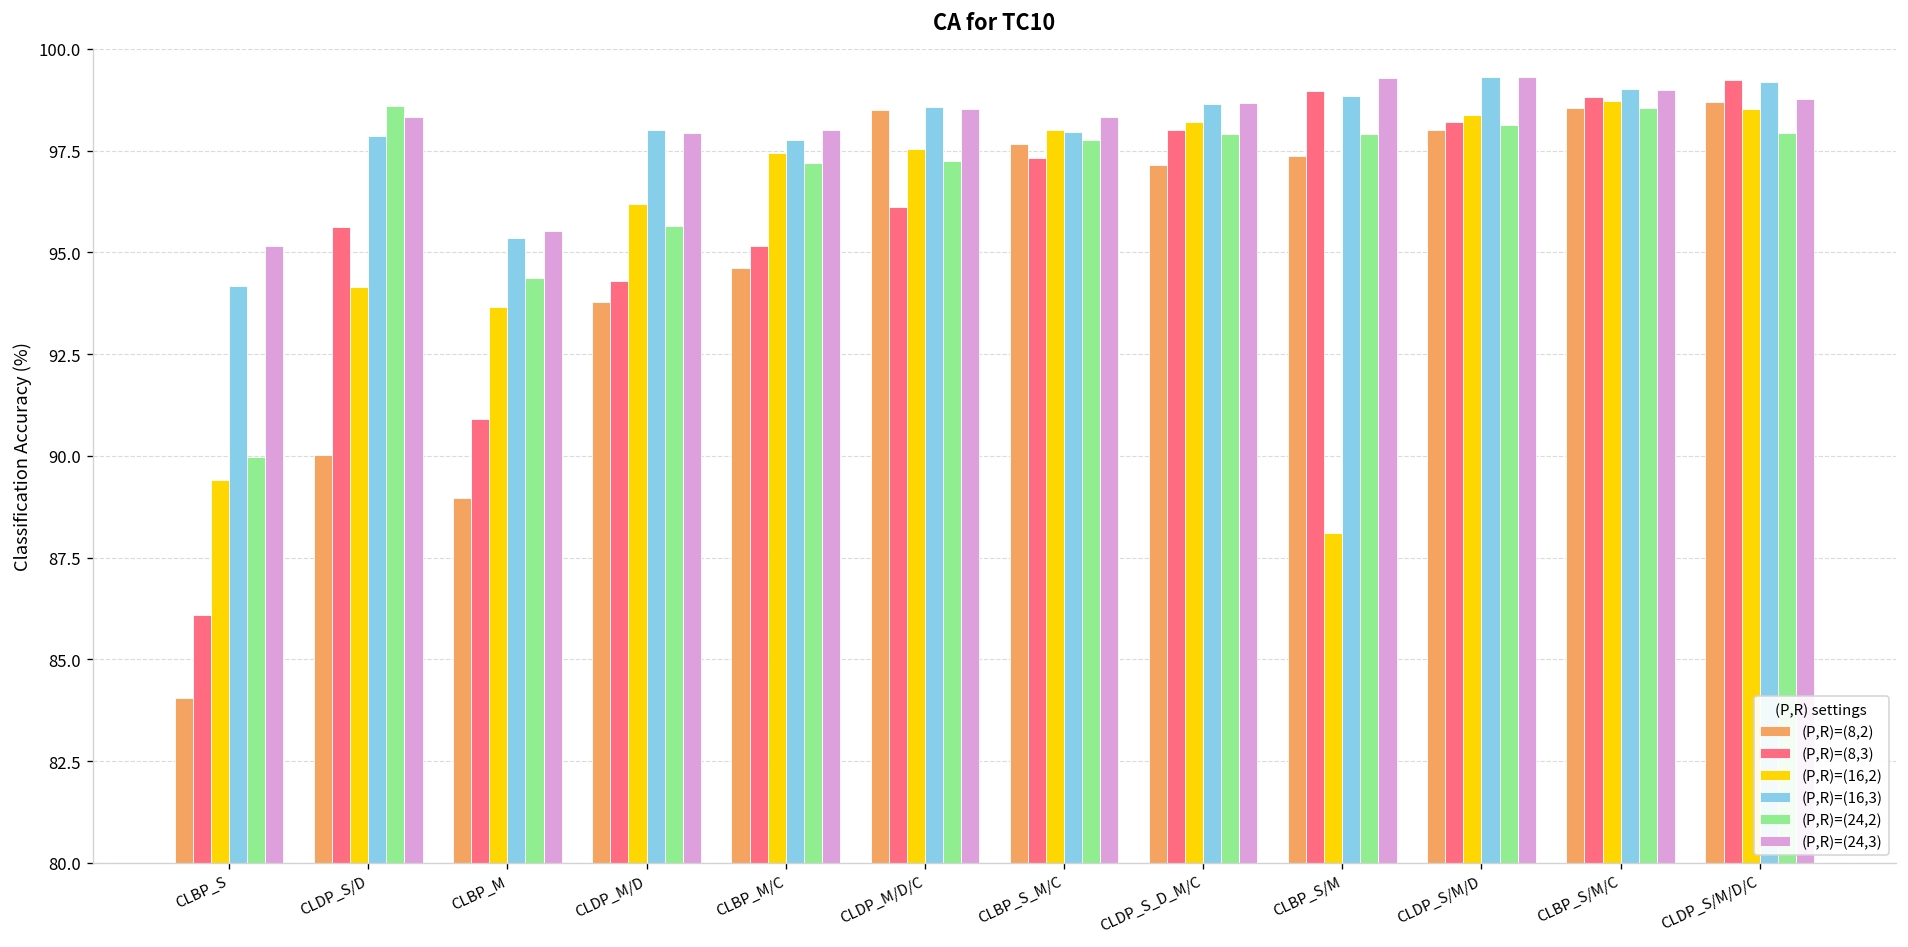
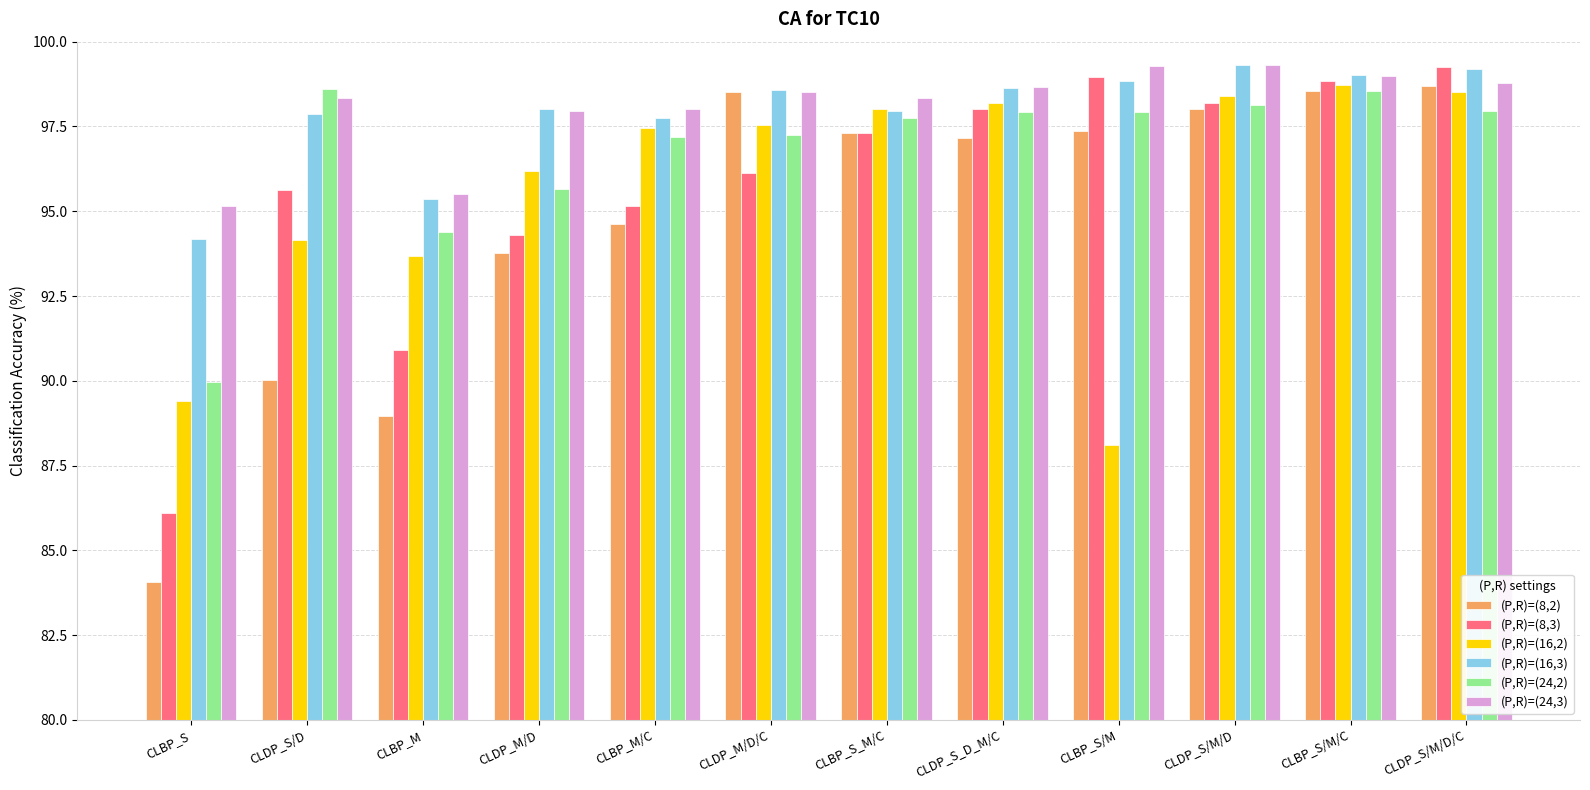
  {
    "(P,R)=(8,2)": {
      "CLBP_S": 84.1,
      "CLDP_S/D": 90.0,
      "CLBP_M": 89.0,
      "CLDP_M/D": 93.8,
      "CLBP_M/C": 94.6,
      "CLDP_M/D/C": 98.5,
-     "CLBP_S_M/C": 97.7,
+     "CLBP_S_M/C": 97.3,
      "CLDP_S_D_M/C": 97.2,
      "CLBP_S/M": 97.4,
      "CLDP_S/M/D": 98.0,
      "CLBP_S/M/C": 98.5,
      "CLDP_S/M/D/C": 98.7
    },
    "(P,R)=(8,3)": {
      "CLBP_S": 86.1,
      "CLDP_S/D": 95.6,
      "CLBP_M": 90.9,
      "CLDP_M/D": 94.3,
      "CLBP_M/C": 95.2,
      "CLDP_M/D/C": 96.1,
      "CLBP_S_M/C": 97.3,
      "CLDP_S_D_M/C": 98.0,
      "CLBP_S/M": 99.0,
      "CLDP_S/M/D": 98.2,
      "CLBP_S/M/C": 98.8,
      "CLDP_S/M/D/C": 99.2
    },
    "(P,R)=(16,2)": {
      "CLBP_S": 89.4,
      "CLDP_S/D": 94.1,
      "CLBP_M": 93.7,
      "CLDP_M/D": 96.2,
      "CLBP_M/C": 97.4,
      "CLDP_M/D/C": 97.6,
      "CLBP_S_M/C": 98.0,
      "CLDP_S_D_M/C": 98.2,
      "CLBP_S/M": 88.1,
      "CLDP_S/M/D": 98.4,
      "CLBP_S/M/C": 98.7,
      "CLDP_S/M/D/C": 98.5
    },
    "(P,R)=(16,3)": {
      "CLBP_S": 94.2,
      "CLDP_S/D": 97.9,
      "CLBP_M": 95.4,
      "CLDP_M/D": 98.0,
      "CLBP_M/C": 97.8,
      "CLDP_M/D/C": 98.6,
      "CLBP_S_M/C": 98.0,
      "CLDP_S_D_M/C": 98.6,
      "CLBP_S/M": 98.9,
      "CLDP_S/M/D": 99.3,
      "CLBP_S/M/C": 99.0,
      "CLDP_S/M/D/C": 99.2
    },
    "(P,R)=(24,2)": {
      "CLBP_S": 90.0,
      "CLDP_S/D": 98.6,
      "CLBP_M": 94.4,
      "CLDP_M/D": 95.7,
      "CLBP_M/C": 97.2,
      "CLDP_M/D/C": 97.2,
      "CLBP_S_M/C": 97.8,
      "CLDP_S_D_M/C": 97.9,
      "CLBP_S/M": 97.9,
      "CLDP_S/M/D": 98.1,
      "CLBP_S/M/C": 98.5,
      "CLDP_S/M/D/C": 97.9
    },
    "(P,R)=(24,3)": {
      "CLBP_S": 95.2,
      "CLDP_S/D": 98.3,
      "CLBP_M": 95.5,
      "CLDP_M/D": 97.9,
      "CLBP_M/C": 98.0,
      "CLDP_M/D/C": 98.5,
      "CLBP_S_M/C": 98.3,
      "CLDP_S_D_M/C": 98.7,
      "CLBP_S/M": 99.3,
      "CLDP_S/M/D": 99.3,
      "CLBP_S/M/C": 99.0,
      "CLDP_S/M/D/C": 98.8
    }
  }
